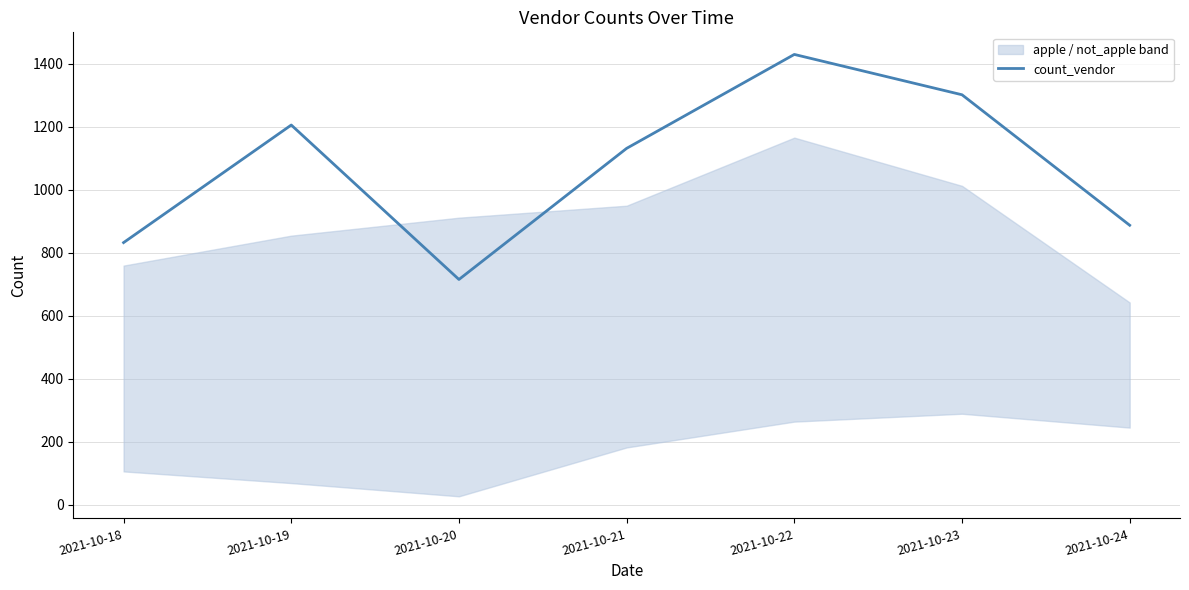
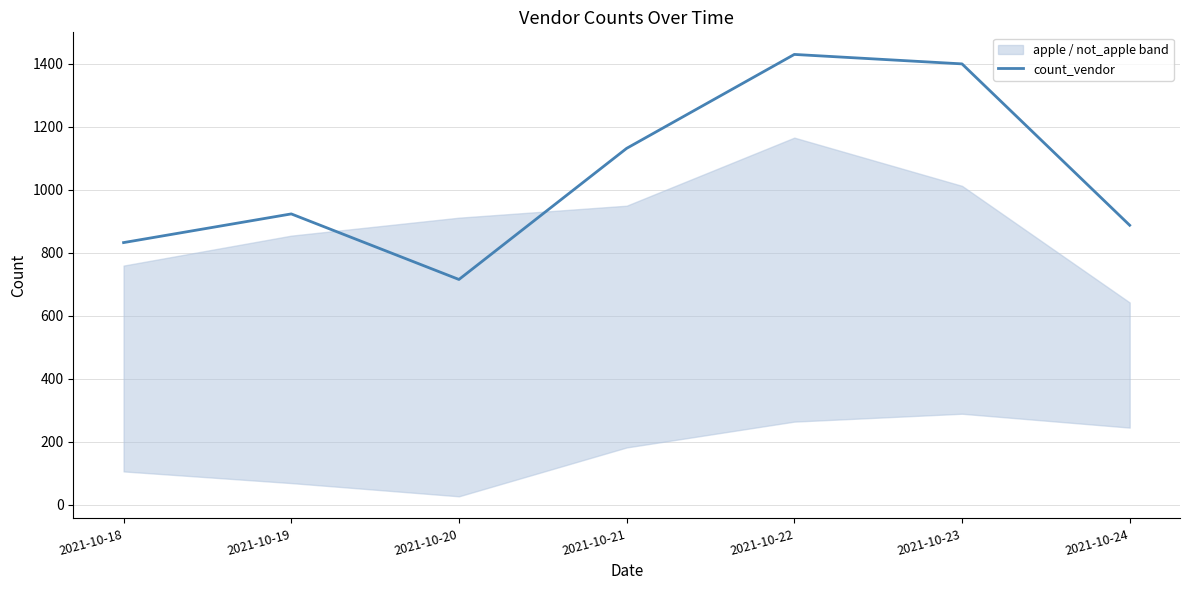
  {
    "count_vendor": {
      "2021-10-18": 830,
-     "2021-10-19": 1210,
+     "2021-10-19": 920,
      "2021-10-20": 720,
      "2021-10-21": 1130,
      "2021-10-22": 1430,
-     "2021-10-23": 1300,
+     "2021-10-23": 1400,
      "2021-10-24": 890
    }
  }
